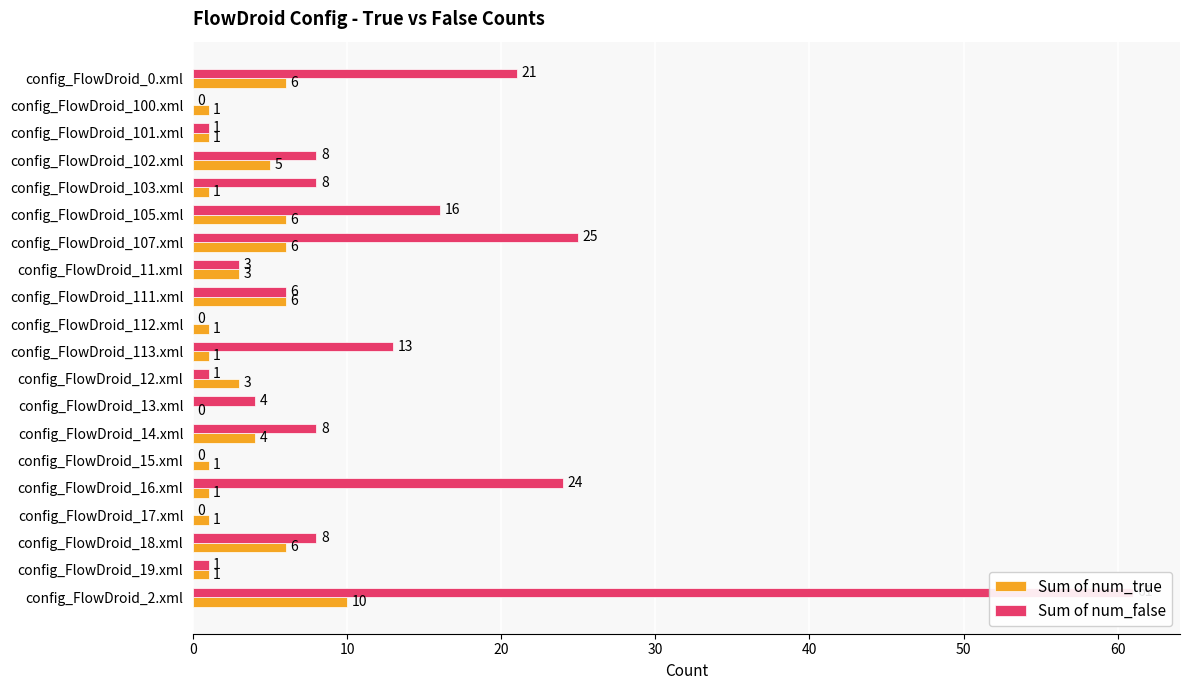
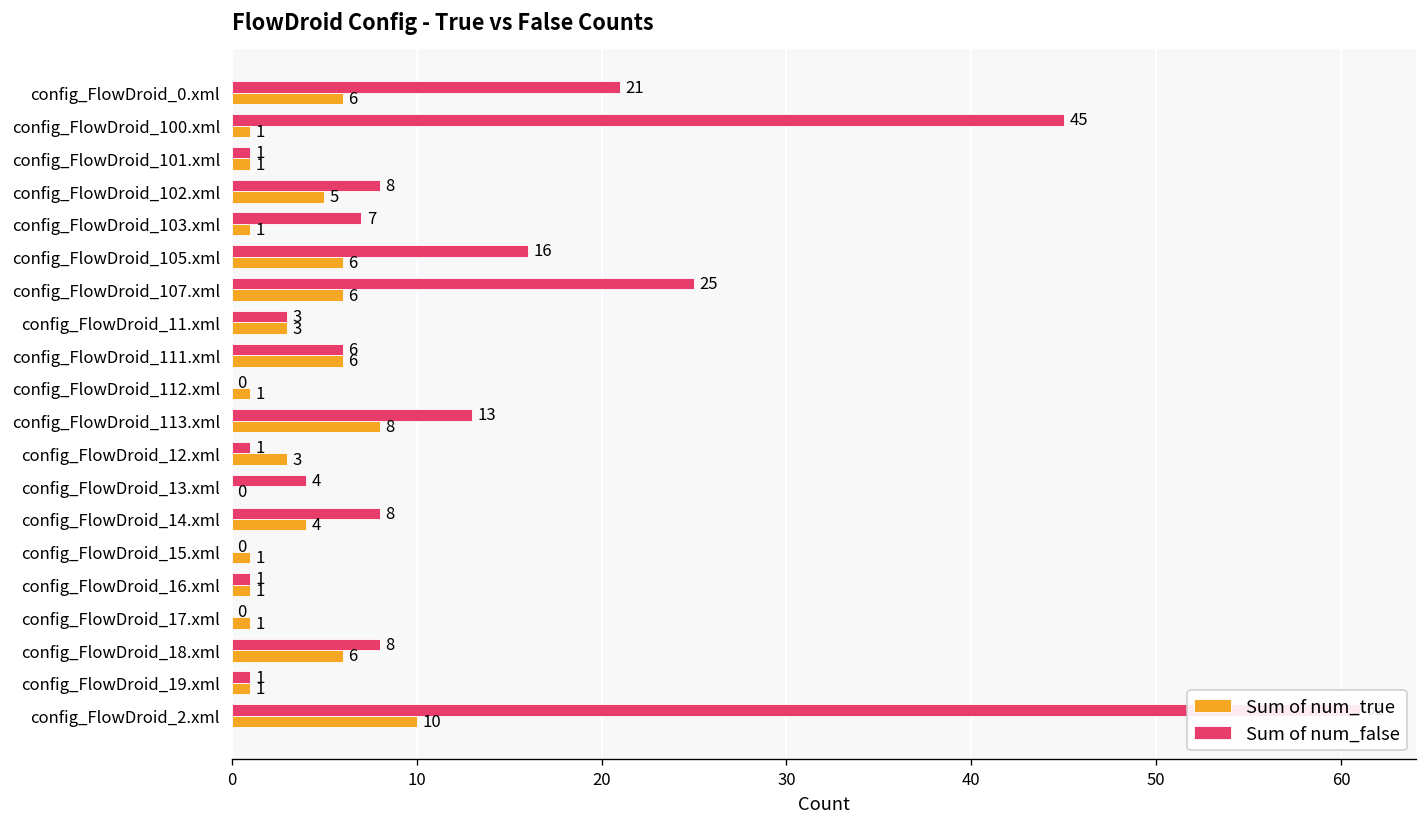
  {
    "Sum of num_true": {
      "config_FlowDroid_0.xml": 6,
      "config_FlowDroid_100.xml": 1,
      "config_FlowDroid_102.xml": 5,
      "config_FlowDroid_103.xml": 1,
      "config_FlowDroid_105.xml": 6,
      "config_FlowDroid_107.xml": 6,
      "config_FlowDroid_112.xml": 1,
-     "config_FlowDroid_113.xml": 1,
+     "config_FlowDroid_113.xml": 8,
      "config_FlowDroid_12.xml": 3,
      "config_FlowDroid_13.xml": 0,
      "config_FlowDroid_14.xml": 4,
      "config_FlowDroid_15.xml": 1,
      "config_FlowDroid_17.xml": 1,
      "config_FlowDroid_18.xml": 6,
      "config_FlowDroid_2.xml": 10
    },
    "Sum of num_false": {
      "config_FlowDroid_0.xml": 21,
-     "config_FlowDroid_100.xml": 0,
+     "config_FlowDroid_100.xml": 45,
      "config_FlowDroid_102.xml": 8,
-     "config_FlowDroid_103.xml": 8,
+     "config_FlowDroid_103.xml": 7,
      "config_FlowDroid_105.xml": 16,
      "config_FlowDroid_107.xml": 25,
      "config_FlowDroid_112.xml": 0,
      "config_FlowDroid_113.xml": 13,
      "config_FlowDroid_12.xml": 1,
      "config_FlowDroid_13.xml": 4,
      "config_FlowDroid_14.xml": 8,
      "config_FlowDroid_15.xml": 0,
-     "config_FlowDroid_16.xml": 24,
+     "config_FlowDroid_16.xml": 1,
      "config_FlowDroid_17.xml": 0,
      "config_FlowDroid_18.xml": 8
    }
  }
